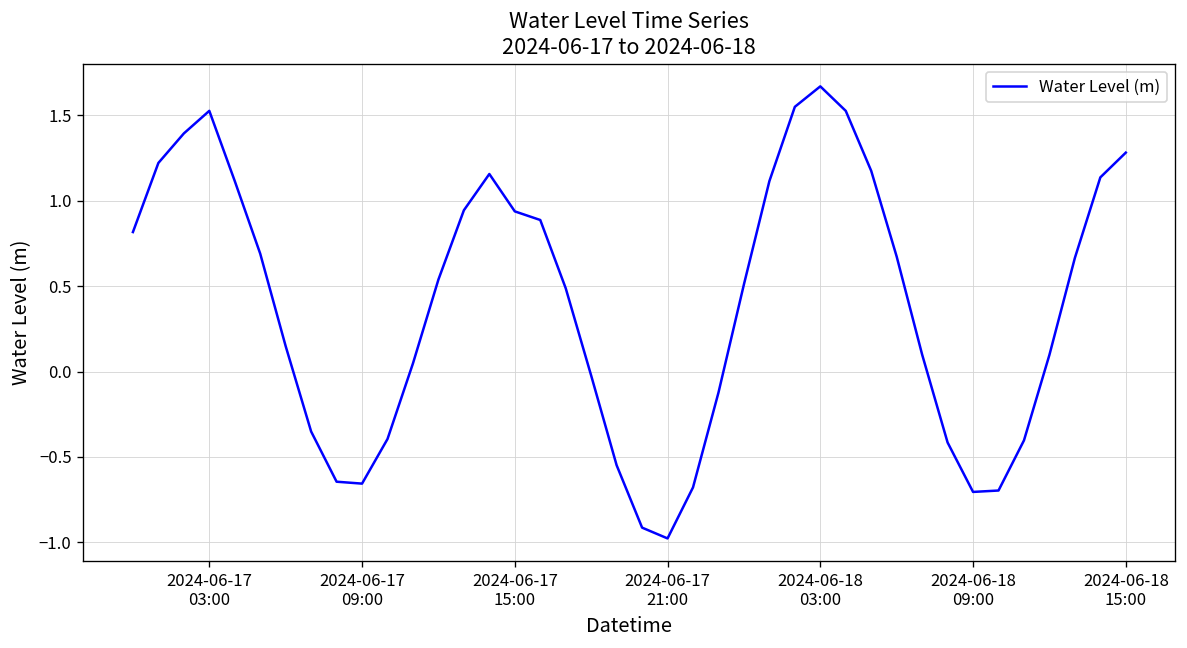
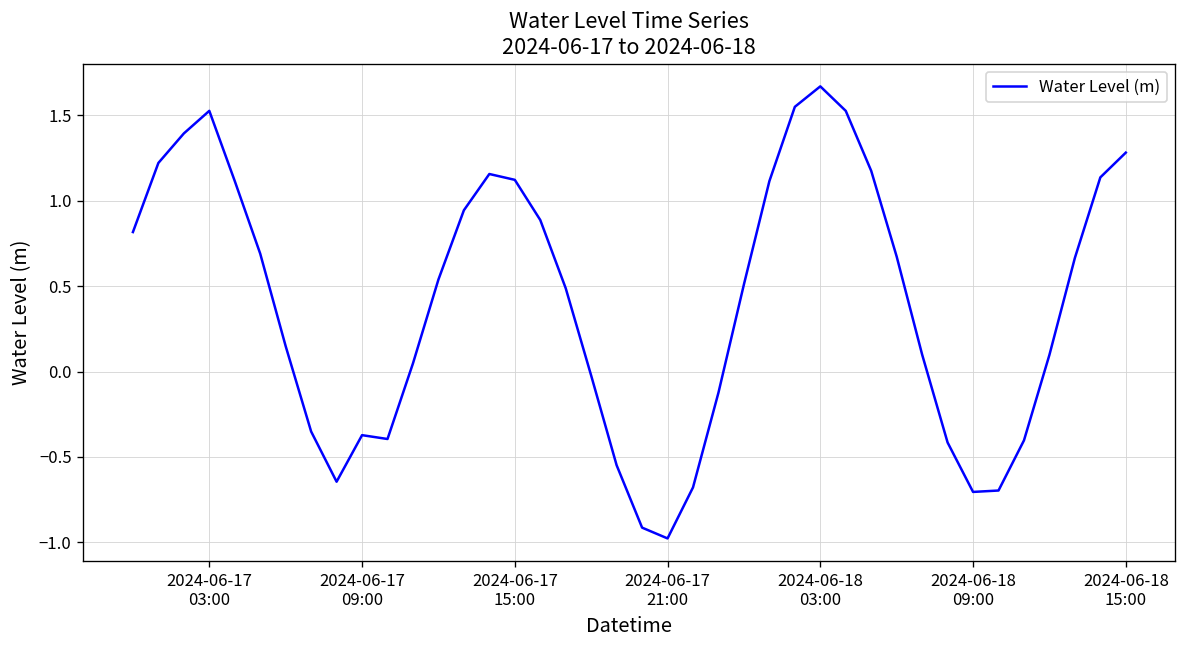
  {
    "2024-06-17 03:00": 1.53,
-   "2024-06-17 09:00": -0.66,
-   "2024-06-17 15:00": 0.94,
+   "2024-06-17 09:00": -0.37,
+   "2024-06-17 15:00": 1.12,
    "2024-06-17 21:00": -0.98,
    "2024-06-18 03:00": 1.67,
    "2024-06-18 09:00": -0.70,
    "2024-06-18 15:00": 1.28
  }
